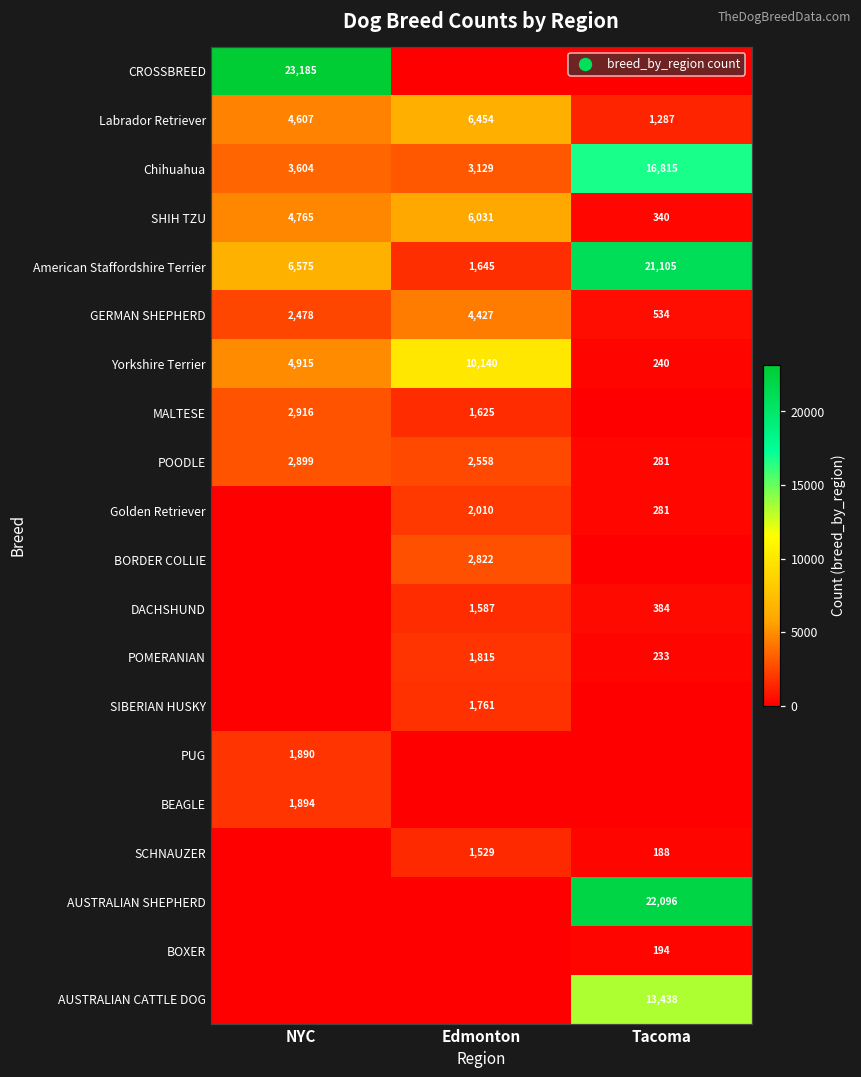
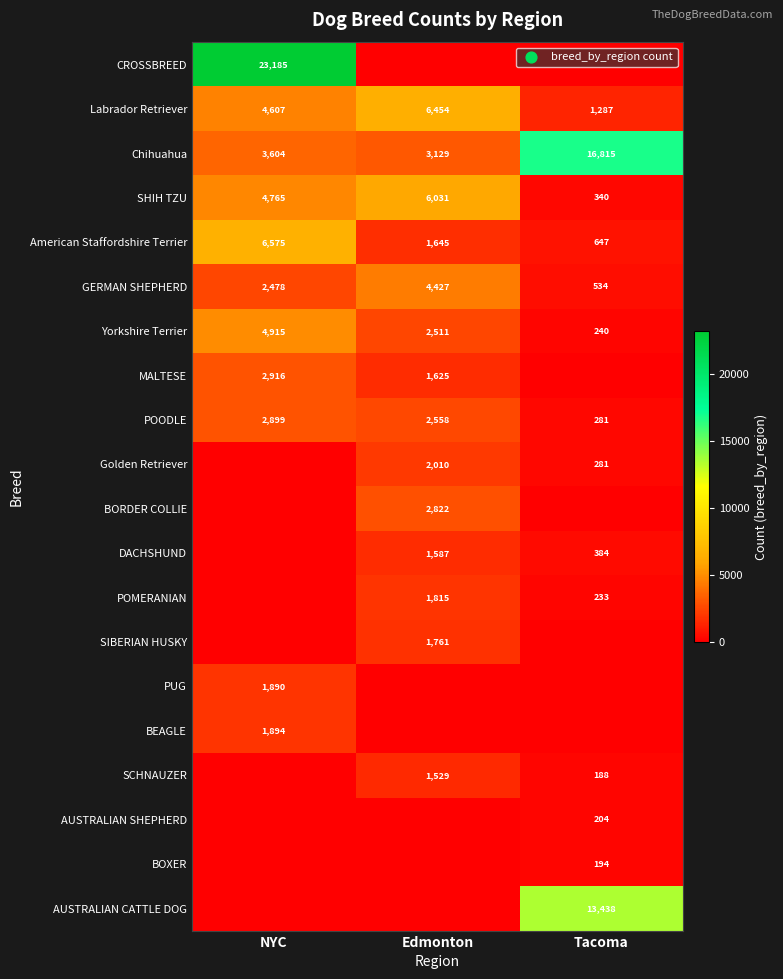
  {
    "CROSSBREED": {
      "NYC": "23,185"
    },
    "Labrador Retriever": {
      "NYC": "4,607",
      "Edmonton": "6,454",
      "Tacoma": "1,287"
    },
    "Chihuahua": {
      "NYC": "3,604",
      "Edmonton": "3,129",
      "Tacoma": "16,815"
    },
    "SHIH TZU": {
      "NYC": "4,765",
      "Edmonton": "6,031",
      "Tacoma": "340"
    },
    "American Staffordshire Terrier": {
      "NYC": "6,575",
      "Edmonton": "1,645",
-     "Tacoma": "21,105"
+     "Tacoma": "647"
    },
    "GERMAN SHEPHERD": {
      "NYC": "2,478",
      "Edmonton": "4,427",
      "Tacoma": "534"
    },
    "Yorkshire Terrier": {
      "NYC": "4,915",
-     "Edmonton": "10,140",
+     "Edmonton": "2,511",
      "Tacoma": "240"
    },
    "MALTESE": {
      "NYC": "2,916",
      "Edmonton": "1,625"
    },
    "POODLE": {
      "NYC": "2,899",
      "Edmonton": "2,558",
      "Tacoma": "281"
    },
    "Golden Retriever": {
      "Edmonton": "2,010",
      "Tacoma": "281"
    },
    "BORDER COLLIE": {
      "Edmonton": "2,822"
    },
    "DACHSHUND": {
      "Edmonton": "1,587",
      "Tacoma": "384"
    },
    "POMERANIAN": {
      "Edmonton": "1,815",
      "Tacoma": "233"
    },
    "SIBERIAN HUSKY": {
      "Edmonton": "1,761"
    },
    "PUG": {
      "NYC": "1,890"
    },
    "BEAGLE": {
      "NYC": "1,894"
    },
    "SCHNAUZER": {
      "Edmonton": "1,529",
      "Tacoma": "188"
    },
    "AUSTRALIAN SHEPHERD": {
-     "Tacoma": "22,096"
+     "Tacoma": "204"
    },
    "BOXER": {
      "Tacoma": "194"
    },
    "AUSTRALIAN CATTLE DOG": {
      "Tacoma": "13,438"
    }
  }
